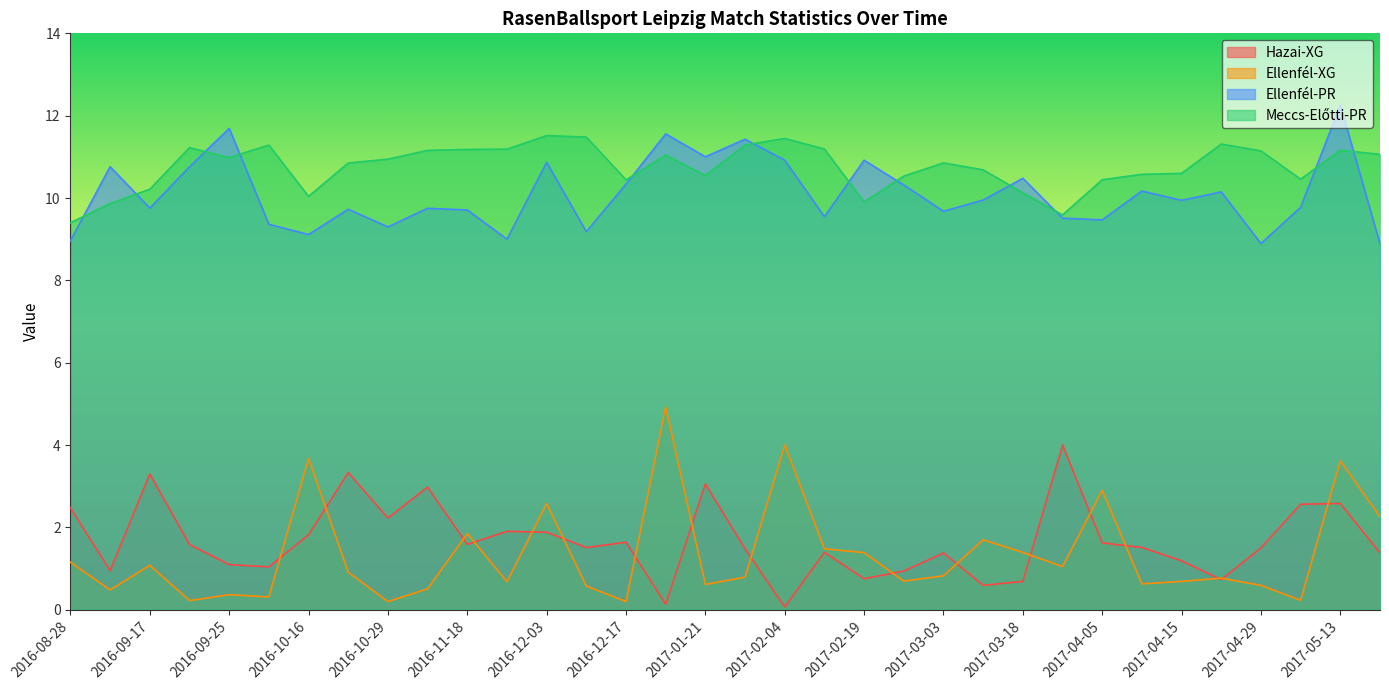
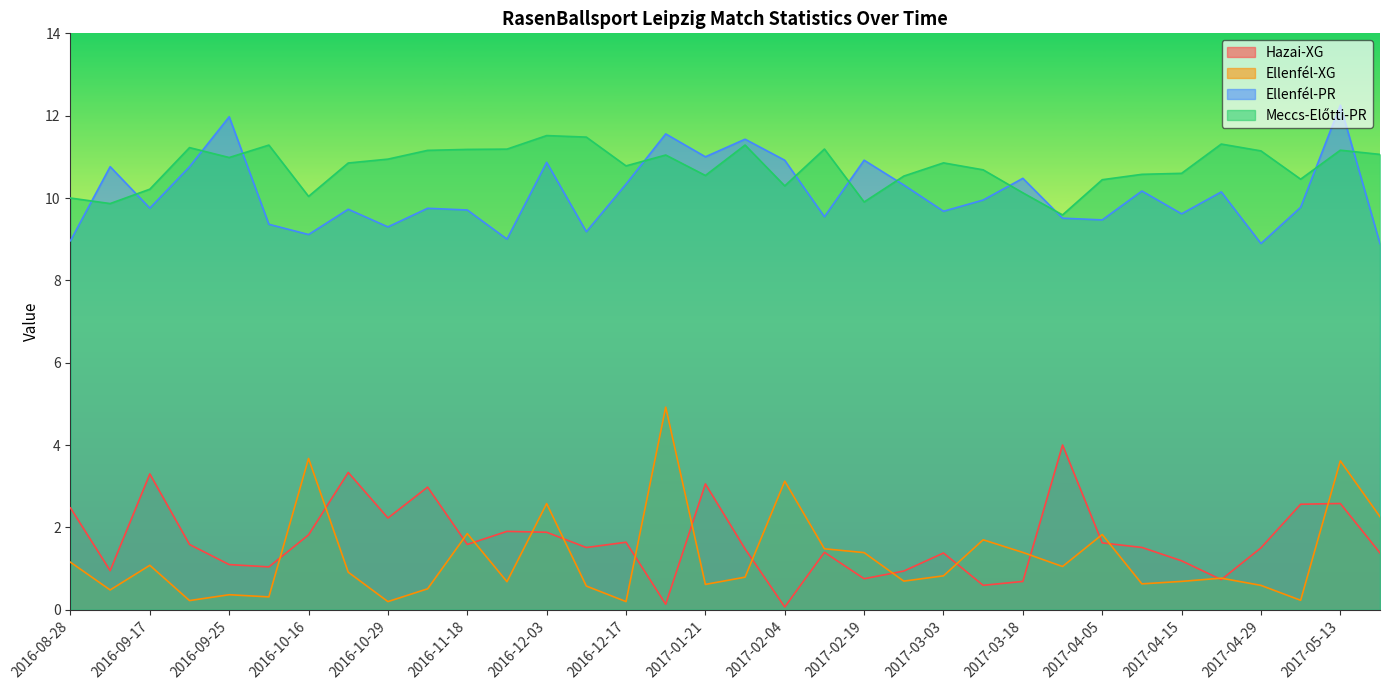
  {
    "Hazai-XG": {
      "2016-08-28": 2.5,
      "2016-09-17": 3.3,
      "2016-09-25": 1.1,
      "2016-10-16": 1.8,
      "2016-10-29": 2.2,
      "2016-11-18": 1.6,
      "2016-12-03": 1.9,
      "2016-12-17": 1.6,
      "2017-01-21": 3.1,
      "2017-02-04": 0.1,
      "2017-02-19": 0.8,
      "2017-03-03": 1.4,
      "2017-03-18": 0.7,
      "2017-04-05": 1.6,
      "2017-04-15": 1.2,
      "2017-04-29": 1.5,
      "2017-05-13": 2.6
    },
    "Ellenfél-XG": {
      "2016-08-28": 1.2,
      "2016-09-17": 1.1,
      "2016-09-25": 0.4,
      "2016-10-16": 3.7,
      "2016-10-29": 0.2,
      "2016-11-18": 1.9,
      "2016-12-03": 2.6,
      "2016-12-17": 0.2,
      "2017-01-21": 0.6,
-     "2017-02-04": 4.0,
+     "2017-02-04": 3.1,
      "2017-02-19": 1.4,
      "2017-03-03": 0.8,
      "2017-03-18": 1.4,
-     "2017-04-05": 2.9,
+     "2017-04-05": 1.8,
      "2017-04-15": 0.7,
      "2017-04-29": 0.6,
      "2017-05-13": 3.6
    },
    "Ellenfél-PR": {
      "2016-08-28": 9.0,
      "2016-09-17": 9.8,
-     "2016-09-25": 11.7,
+     "2016-09-25": 12.0,
      "2016-10-16": 9.1,
      "2016-10-29": 9.3,
      "2016-11-18": 9.7,
      "2016-12-03": 10.9,
      "2016-12-17": 10.3,
      "2017-01-21": 11.0,
      "2017-02-04": 10.9,
      "2017-02-19": 10.9,
      "2017-03-03": 9.7,
      "2017-03-18": 10.5,
      "2017-04-05": 9.5,
-     "2017-04-15": 9.9,
+     "2017-04-15": 9.6,
      "2017-04-29": 8.9
    },
    "Meccs-Előtti-PR": {
-     "2016-08-28": 9.4,
+     "2016-08-28": 10.0,
      "2016-09-17": 10.2,
      "2016-09-25": 11.0,
      "2016-10-16": 10.0,
      "2016-10-29": 10.9,
      "2016-11-18": 11.2,
      "2016-12-03": 11.5,
-     "2016-12-17": 10.4,
+     "2016-12-17": 10.8,
      "2017-01-21": 10.5,
-     "2017-02-04": 11.4,
+     "2017-02-04": 10.3,
      "2017-02-19": 9.9,
      "2017-03-03": 10.9,
      "2017-03-18": 10.1,
      "2017-04-05": 10.4,
      "2017-04-15": 10.6,
      "2017-04-29": 11.1,
      "2017-05-13": 11.2
    }
  }
